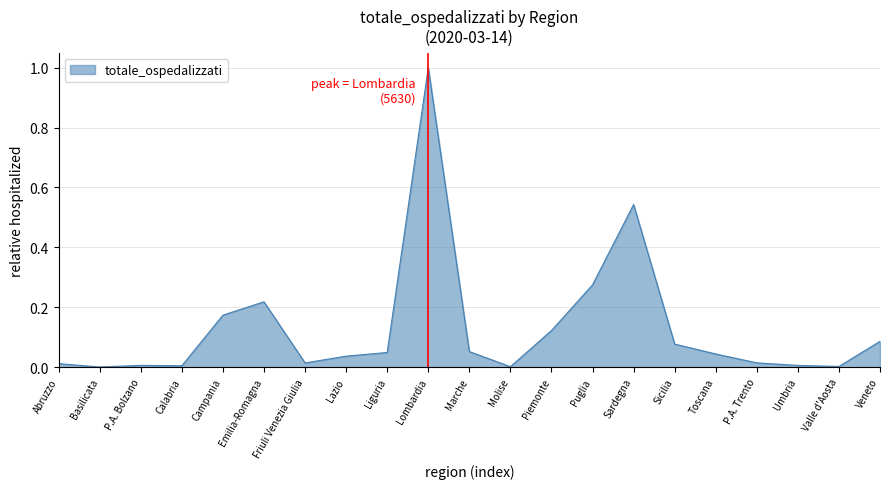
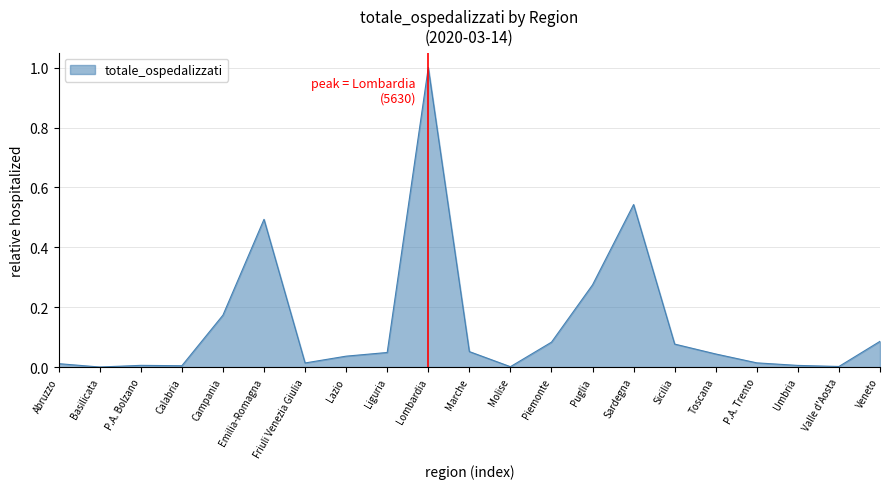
  {
    "Abruzzo": 0.01,
    "Basilicata": 0.00,
    "P.A. Bolzano": 0.01,
    "Calabria": 0.00,
    "Campania": 0.17,
-   "Emilia-Romagna": 0.22,
+   "Emilia-Romagna": 0.49,
    "Friuli Venezia Giulia": 0.01,
    "Lazio": 0.04,
    "Liguria": 0.05,
    "Marche": 0.05,
    "Molise": 0.00,
-   "Piemonte": 0.12,
+   "Piemonte": 0.08,
    "Puglia": 0.27,
    "Sardegna": 0.54,
    "Sicilia": 0.08,
    "Toscana": 0.04,
    "P.A. Trento": 0.01,
    "Umbria": 0.01,
    "Valle d'Aosta": 0.00,
    "Veneto": 0.09
  }
